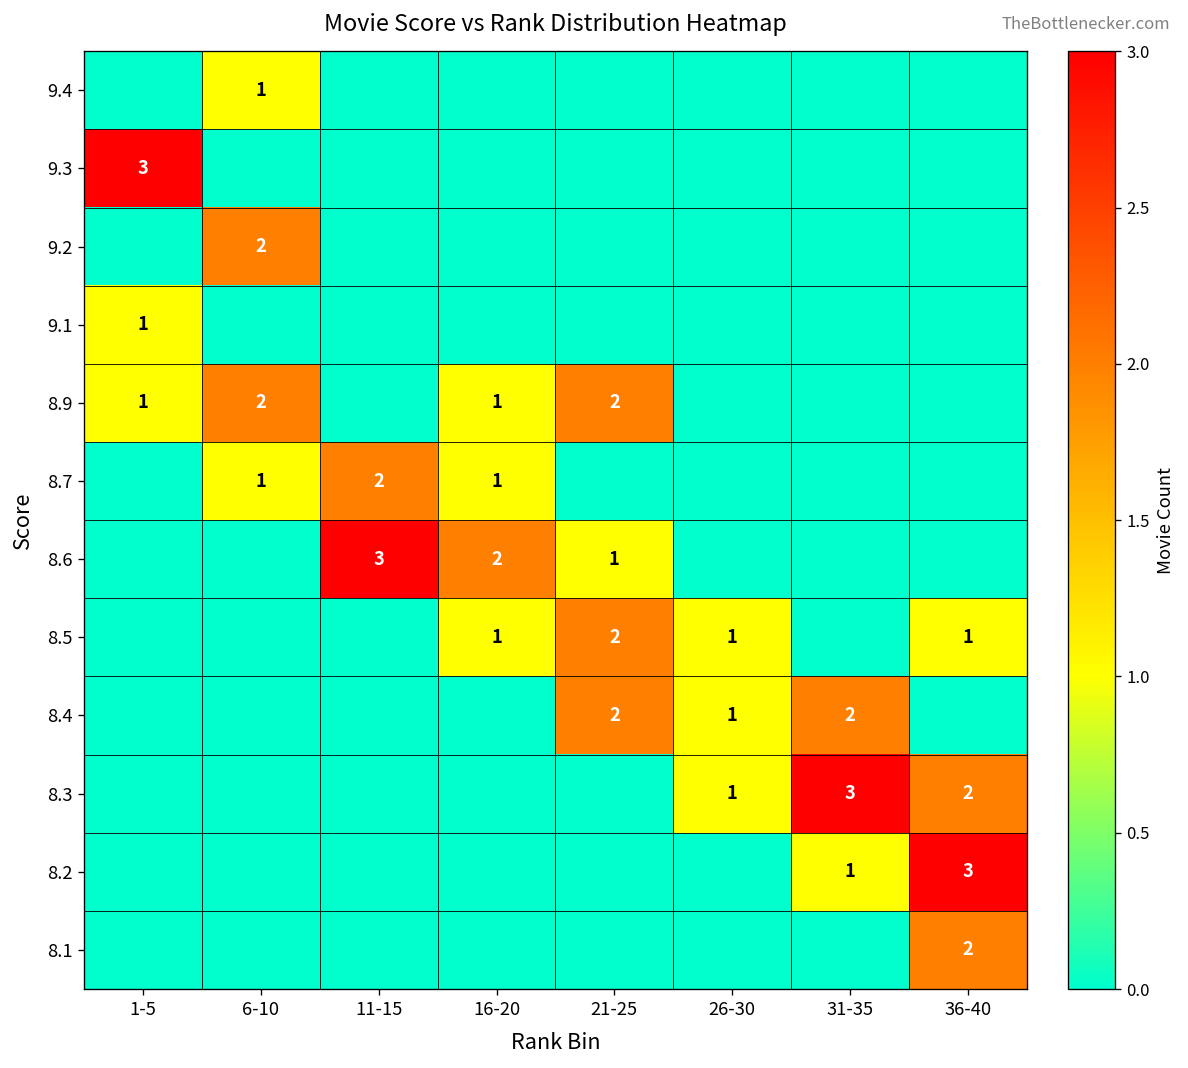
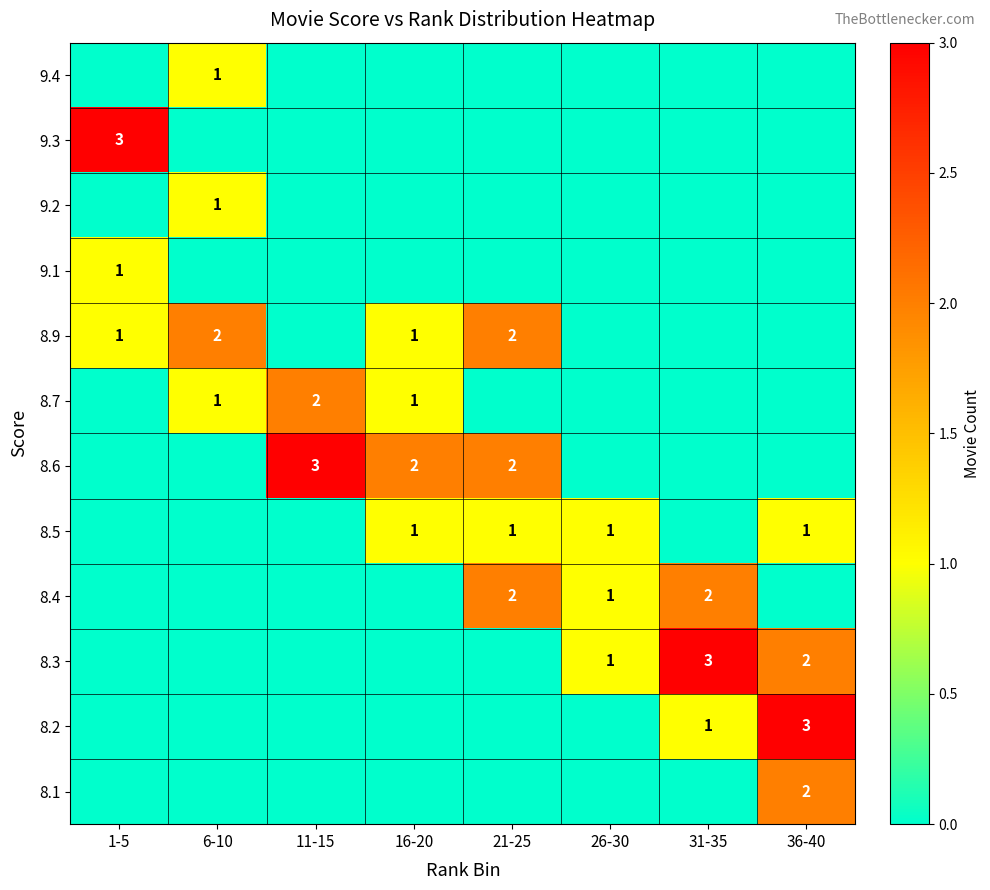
  {
    "9.4": {
      "6-10": 1
    },
    "9.3": {
      "1-5": 3
    },
    "9.2": {
-     "6-10": 2
+     "6-10": 1
    },
    "9.1": {
      "1-5": 1
    },
    "8.9": {
      "1-5": 1,
      "6-10": 2,
      "16-20": 1,
      "21-25": 2
    },
    "8.7": {
      "6-10": 1,
      "11-15": 2,
      "16-20": 1
    },
    "8.6": {
      "11-15": 3,
      "16-20": 2,
-     "21-25": 1
+     "21-25": 2
    },
    "8.5": {
      "16-20": 1,
-     "21-25": 2,
+     "21-25": 1,
      "26-30": 1,
      "36-40": 1
    },
    "8.4": {
      "21-25": 2,
      "26-30": 1,
      "31-35": 2
    },
    "8.3": {
      "26-30": 1,
      "31-35": 3,
      "36-40": 2
    },
    "8.2": {
      "31-35": 1,
      "36-40": 3
    },
    "8.1": {
      "36-40": 2
    }
  }
